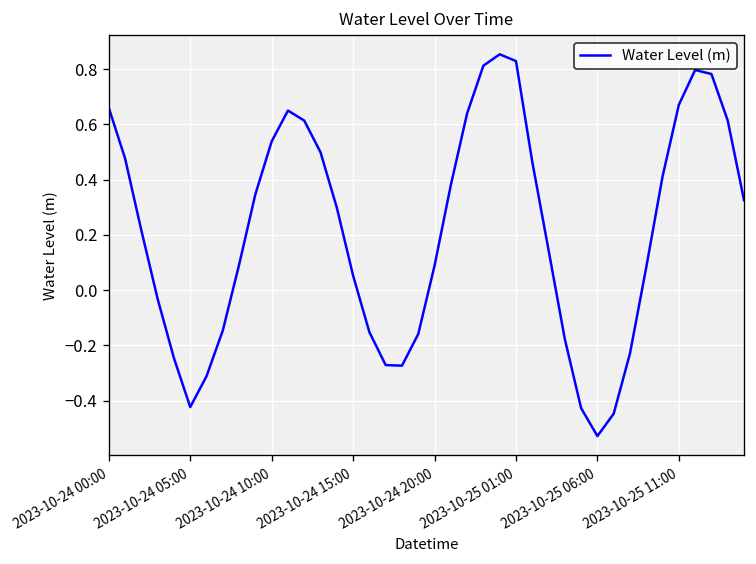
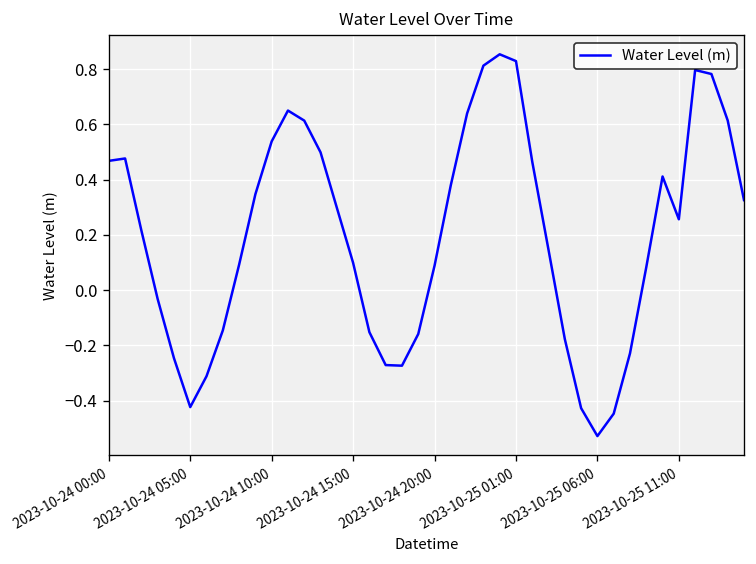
  {
-   "2023-10-24 00:00": 0.66,
+   "2023-10-24 00:00": 0.47,
    "2023-10-24 05:00": -0.42,
    "2023-10-24 10:00": 0.54,
-   "2023-10-24 15:00": 0.05,
+   "2023-10-24 15:00": 0.10,
    "2023-10-24 20:00": 0.09,
    "2023-10-25 01:00": 0.83,
    "2023-10-25 06:00": -0.53,
-   "2023-10-25 11:00": 0.67
+   "2023-10-25 11:00": 0.26
  }
